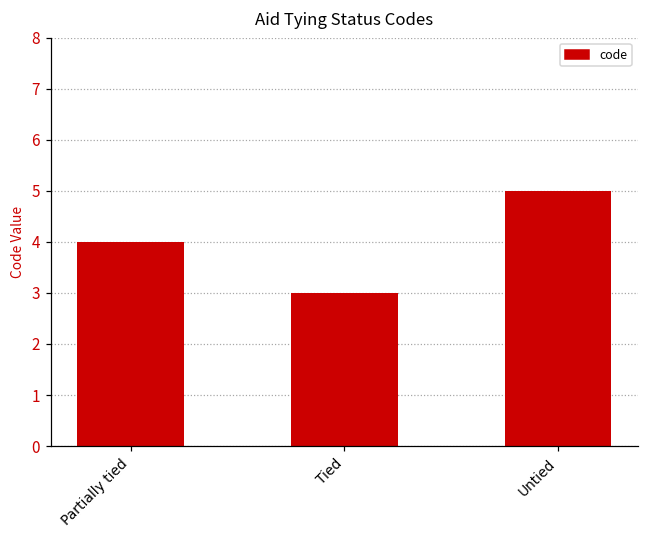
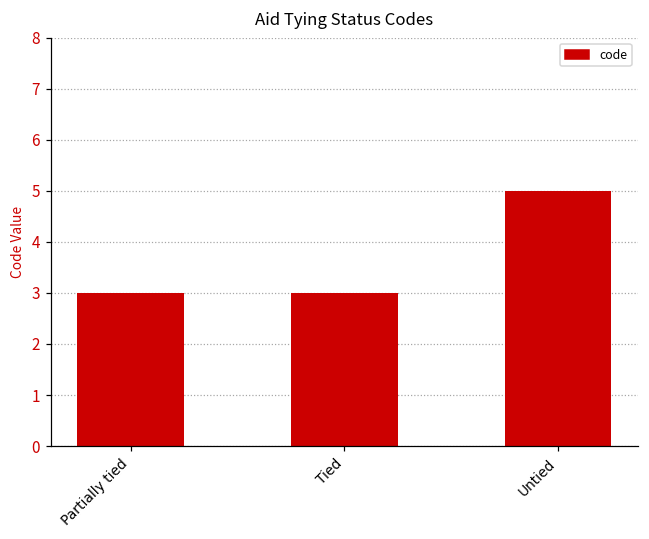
  {
-   "Partially tied": 4,
+   "Partially tied": 3,
    "Tied": 3,
    "Untied": 5
  }
